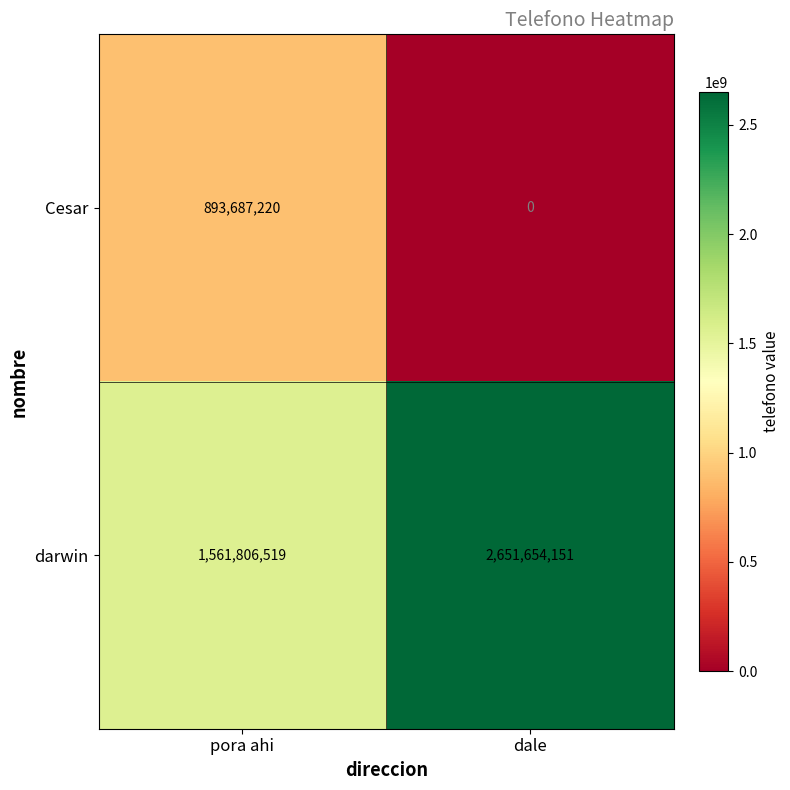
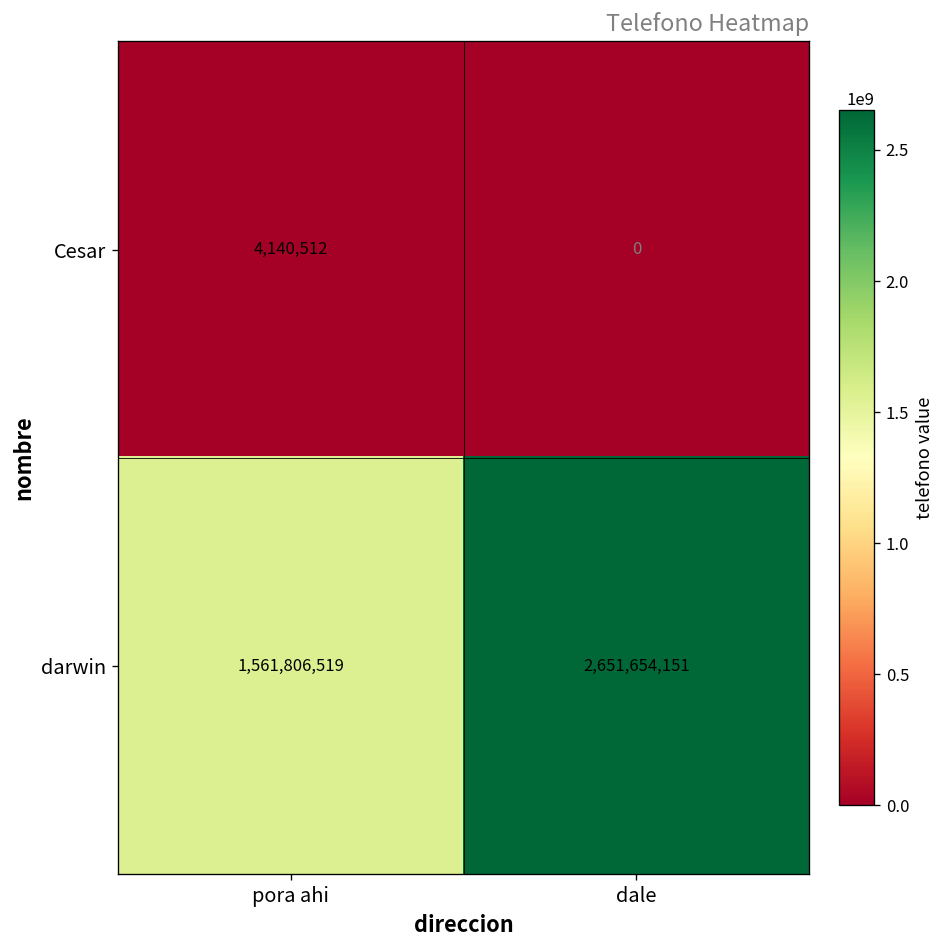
  {
    "Cesar": {
-     "pora ahi": "893,687,220",
+     "pora ahi": "4,140,512",
      "dale": "0"
    },
    "darwin": {
      "pora ahi": "1,561,806,519",
      "dale": "2,651,654,151"
    }
  }
